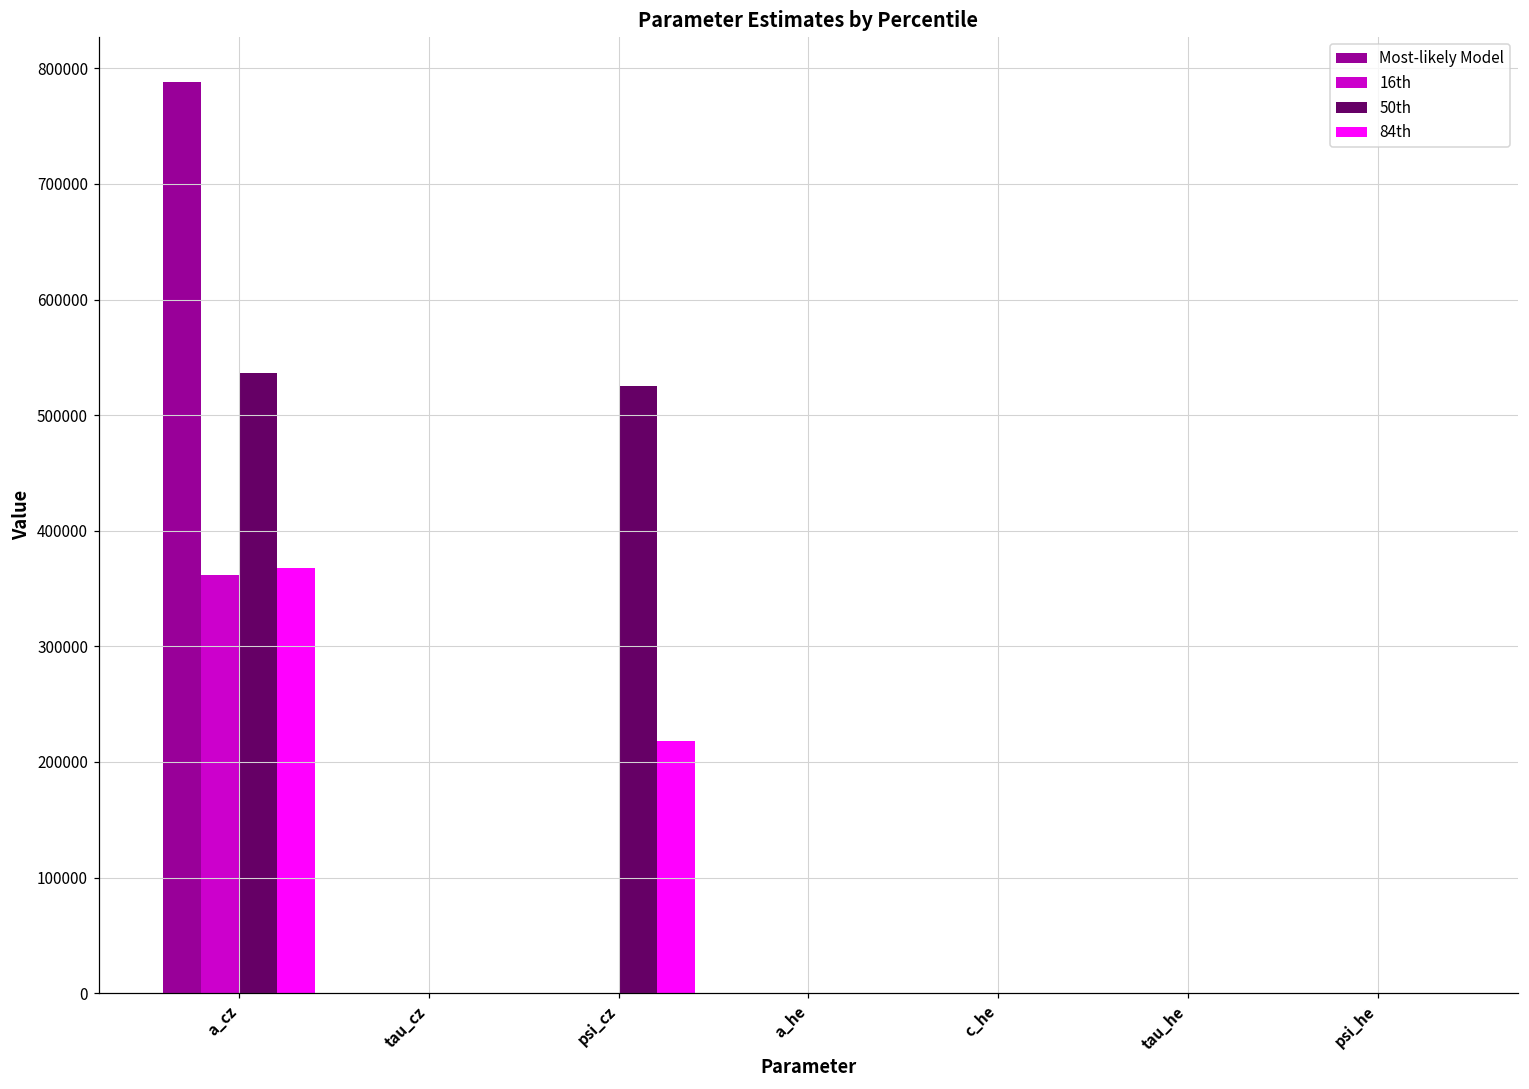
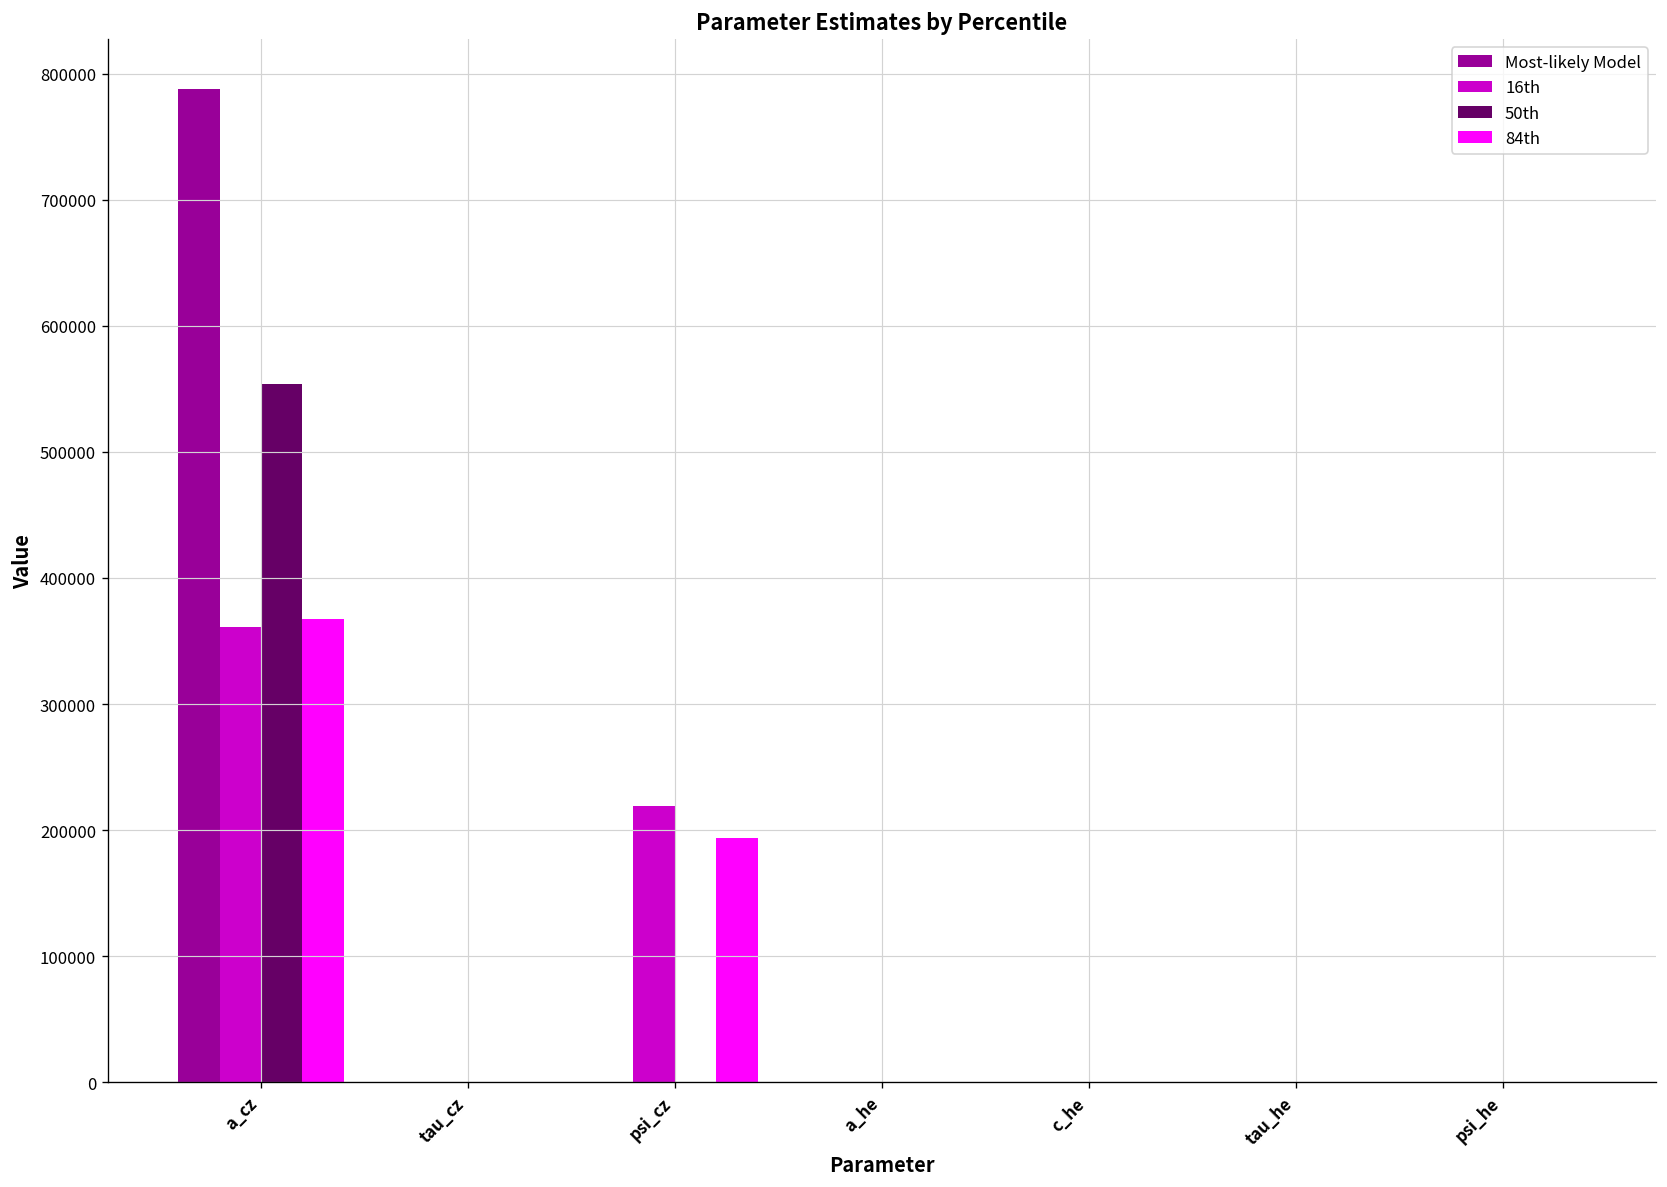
  {
    "Most-likely Model": {
      "a_cz": 788000
    },
    "16th": {
      "a_cz": 361000,
-     "psi_cz": 0
+     "psi_cz": 220000
    },
    "50th": {
-     "a_cz": 536000,
-     "psi_cz": 526000
+     "a_cz": 554000,
+     "psi_cz": 0
    },
    "84th": {
      "a_cz": 368000,
-     "psi_cz": 218000
+     "psi_cz": 193000
    }
  }
